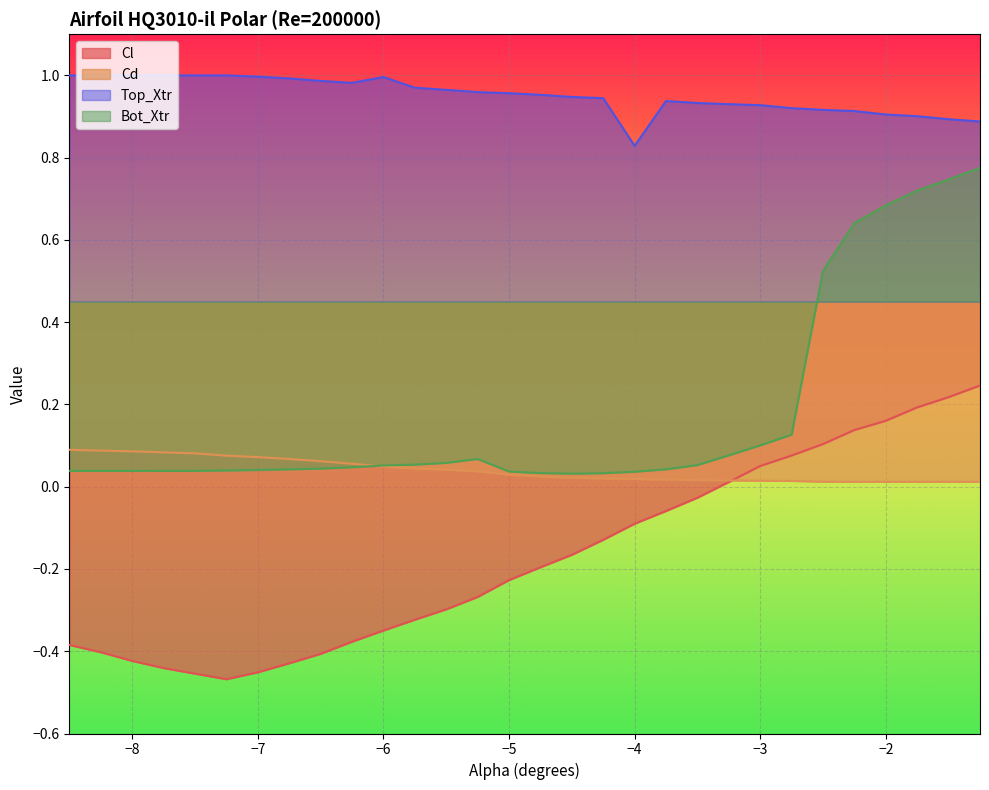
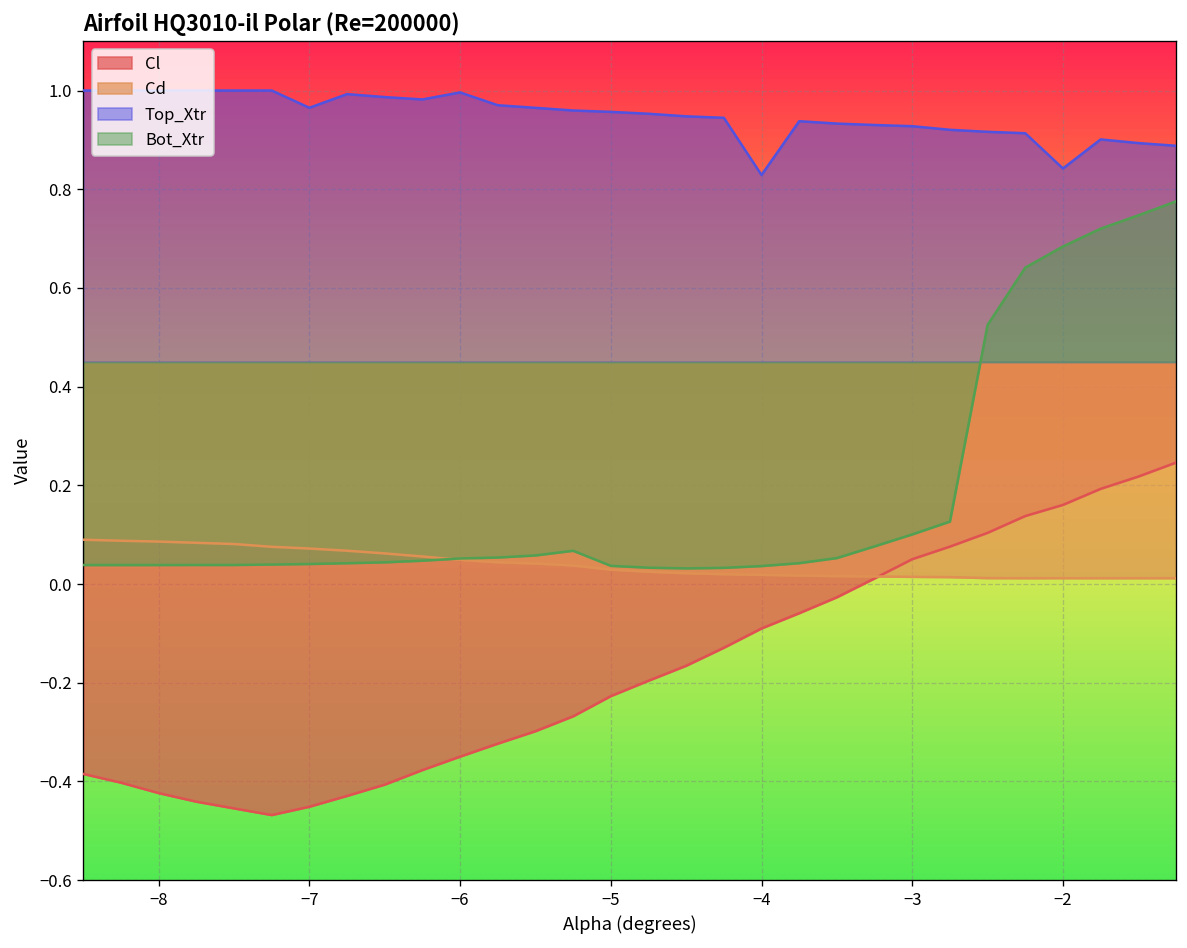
  {
    "Top_Xtr": {
-     "−7": 1.00,
+     "−7": 0.97,
      "−6": 1.00,
      "−5": 0.96,
      "−4": 0.83,
      "−3": 0.93,
-     "−2": 0.91
+     "−2": 0.84
    }
  }
